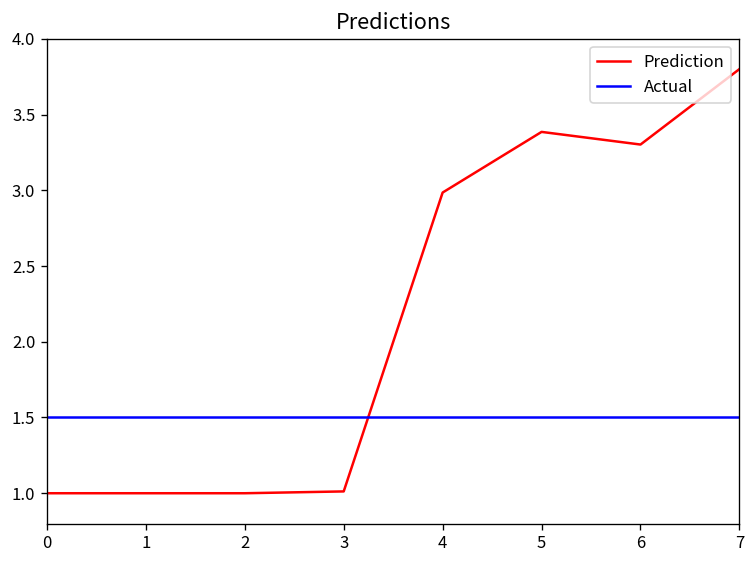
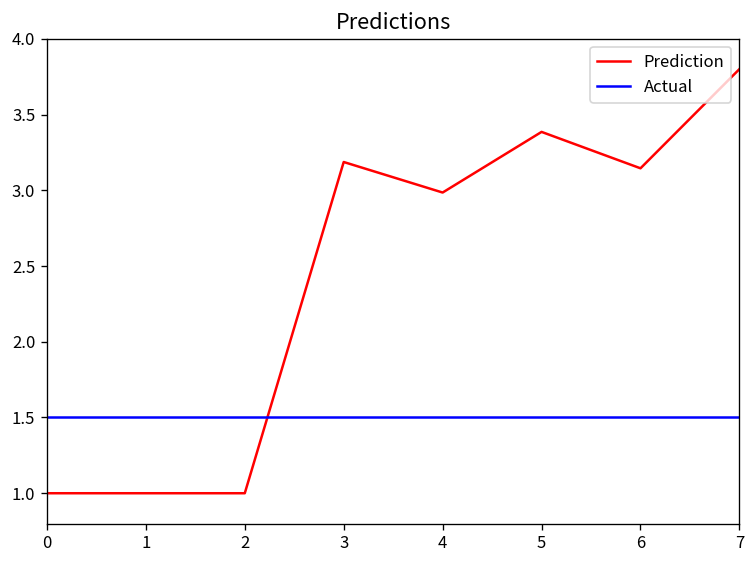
  {
    "Prediction": {
      "0": 1.00,
      "1": 1.00,
      "2": 1.00,
-     "3": 1.01,
+     "3": 3.19,
      "4": 2.99,
      "5": 3.39,
-     "6": 3.30,
+     "6": 3.15,
      "7": 3.80
    },
    "Actual": {
      "0": 1.50,
      "1": 1.50,
      "2": 1.50,
      "3": 1.50,
      "4": 1.50,
      "5": 1.50,
      "6": 1.50,
      "7": 1.50
    }
  }
